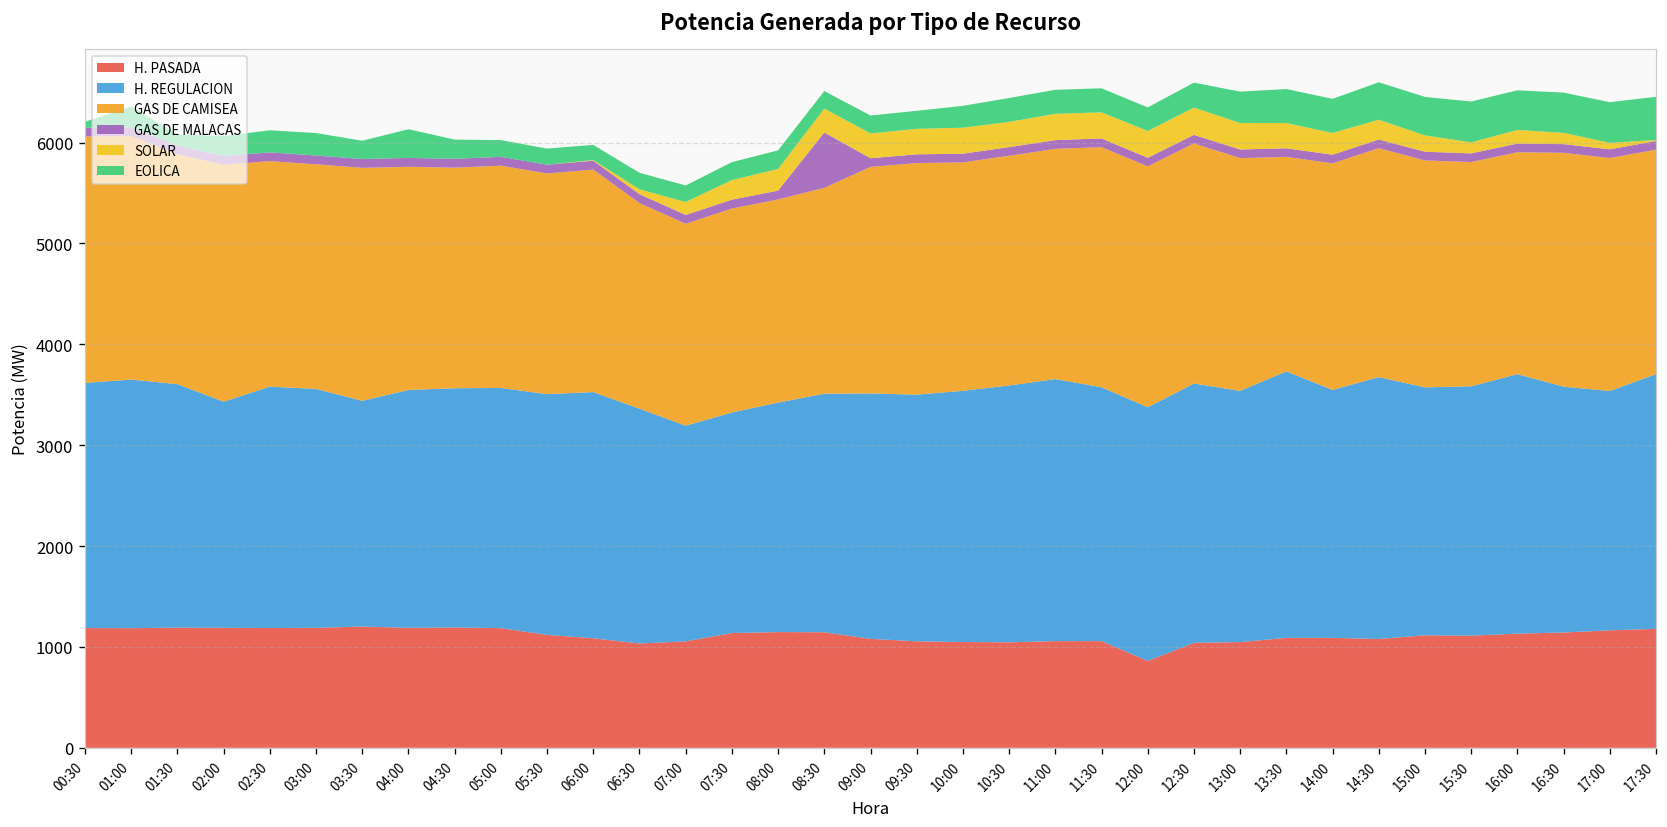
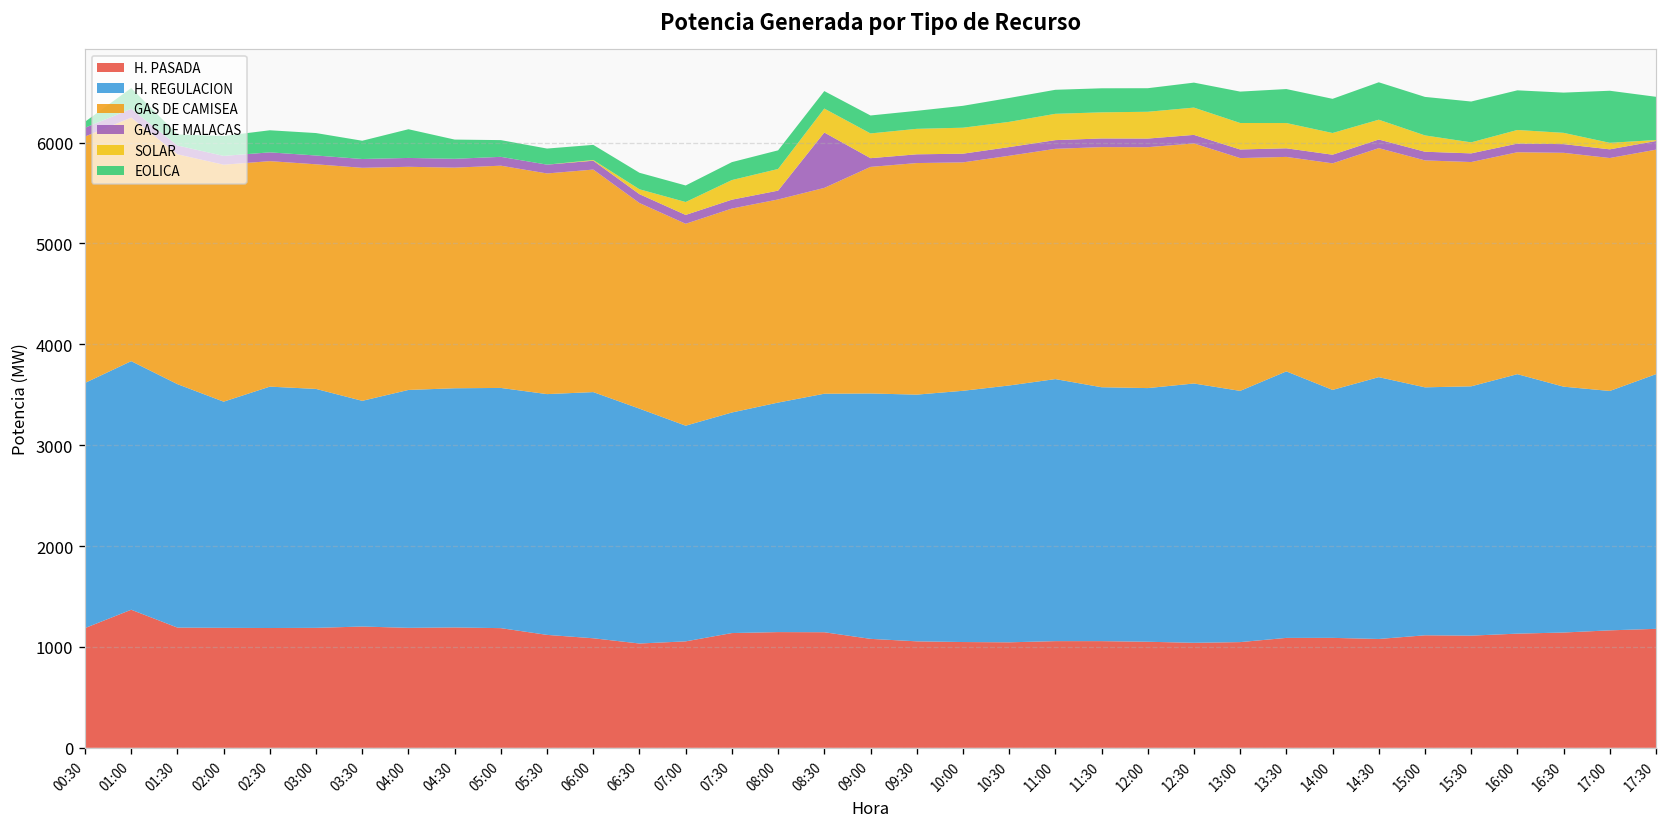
  {
    "H. PASADA": {
      "00:30": 1200,
-     "01:00": 1200,
+     "01:00": 1400,
      "01:30": 1200,
      "02:00": 1200,
      "02:30": 1200,
      "03:00": 1200,
      "03:30": 1200,
      "04:00": 1200,
      "04:30": 1200,
      "05:00": 1200,
      "05:30": 1100,
      "06:00": 1100,
      "06:30": 1000,
      "07:00": 1100,
      "07:30": 1100,
      "08:00": 1100,
      "08:30": 1100,
      "09:00": 1100,
      "09:30": 1100,
      "10:00": 1000,
      "10:30": 1000,
      "11:00": 1100,
      "11:30": 1100,
-     "12:00": 900,
+     "12:00": 1100,
      "12:30": 1000,
      "13:00": 1000,
      "13:30": 1100,
      "14:00": 1100,
      "14:30": 1100,
      "15:00": 1100,
      "15:30": 1100,
      "16:00": 1100,
      "16:30": 1100,
      "17:00": 1200,
      "17:30": 1200
    },
    "H. REGULACION": {
      "00:30": 2400,
      "01:00": 2500,
      "01:30": 2400,
      "02:00": 2200,
      "02:30": 2400,
      "03:00": 2400,
      "03:30": 2200,
      "04:00": 2400,
      "04:30": 2400,
      "05:00": 2400,
      "05:30": 2400,
      "06:00": 2400,
      "06:30": 2300,
      "07:00": 2100,
      "07:30": 2200,
      "08:00": 2300,
      "08:30": 2400,
      "09:00": 2400,
      "09:30": 2400,
      "10:00": 2500,
      "10:30": 2500,
      "11:00": 2600,
      "11:30": 2500,
      "12:00": 2500,
      "12:30": 2600,
      "13:00": 2500,
      "13:30": 2600,
      "14:00": 2500,
      "14:30": 2600,
      "15:00": 2500,
      "15:30": 2500,
      "16:00": 2600,
      "16:30": 2400,
      "17:00": 2400,
      "17:30": 2500
    },
    "GAS DE MALACAS": {
      "06:30": 100,
      "07:00": 100,
      "07:30": 100,
      "08:00": 100,
      "08:30": 500,
      "09:00": 100,
      "09:30": 100,
      "10:00": 100,
      "10:30": 100,
      "11:00": 100,
      "11:30": 100,
      "12:00": 100,
      "12:30": 100,
      "13:00": 100,
      "13:30": 100,
      "14:00": 100,
      "14:30": 100,
      "15:00": 100,
      "15:30": 100,
      "16:00": 100,
      "16:30": 100,
      "17:00": 100
    },
    "EOLICA": {
      "00:30": 100,
      "02:30": 200,
      "03:00": 200,
      "03:30": 200,
      "04:00": 300,
      "04:30": 200,
      "05:00": 200,
      "05:30": 200,
      "06:00": 200,
      "06:30": 200,
      "07:00": 200,
      "07:30": 200,
      "08:00": 200,
      "08:30": 200,
      "09:00": 200,
      "09:30": 200,
      "10:00": 200,
      "10:30": 200,
      "11:00": 200,
      "11:30": 200,
      "12:00": 200,
      "12:30": 200,
      "13:00": 300,
      "13:30": 300,
      "14:00": 300,
      "14:30": 400,
      "15:00": 400,
      "15:30": 400,
      "16:00": 400,
      "16:30": 400,
-     "17:00": 400,
+     "17:00": 500,
      "17:30": 400
    }
  }
